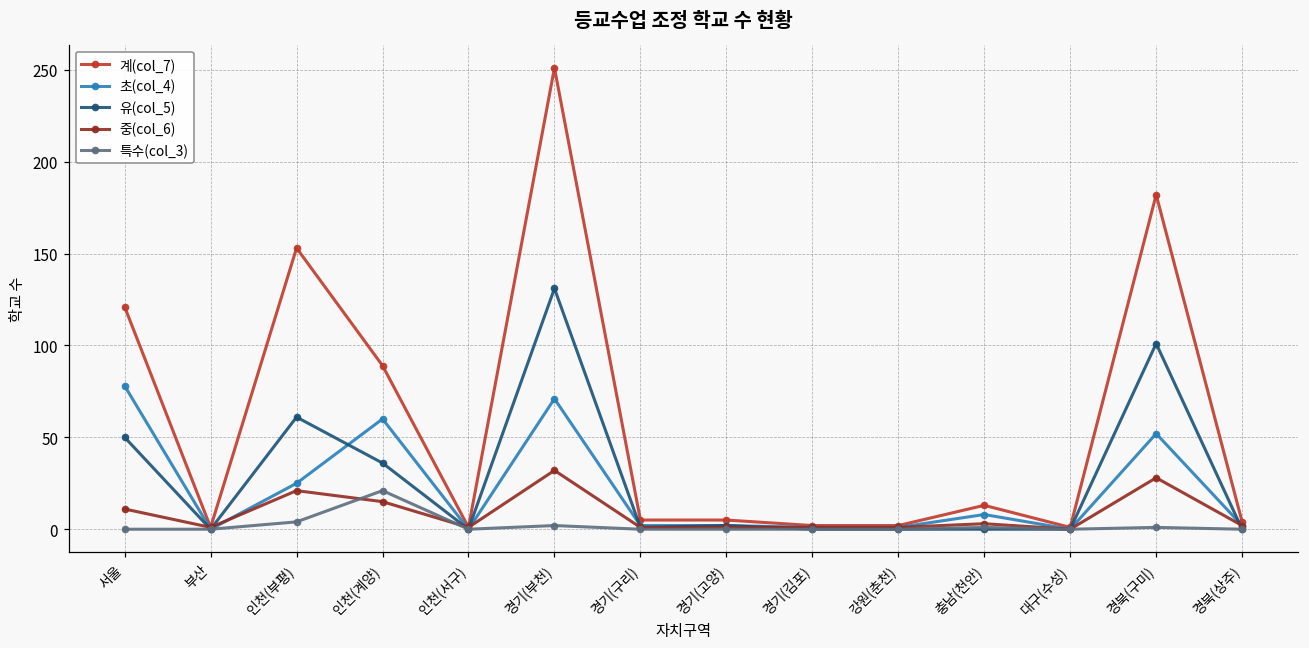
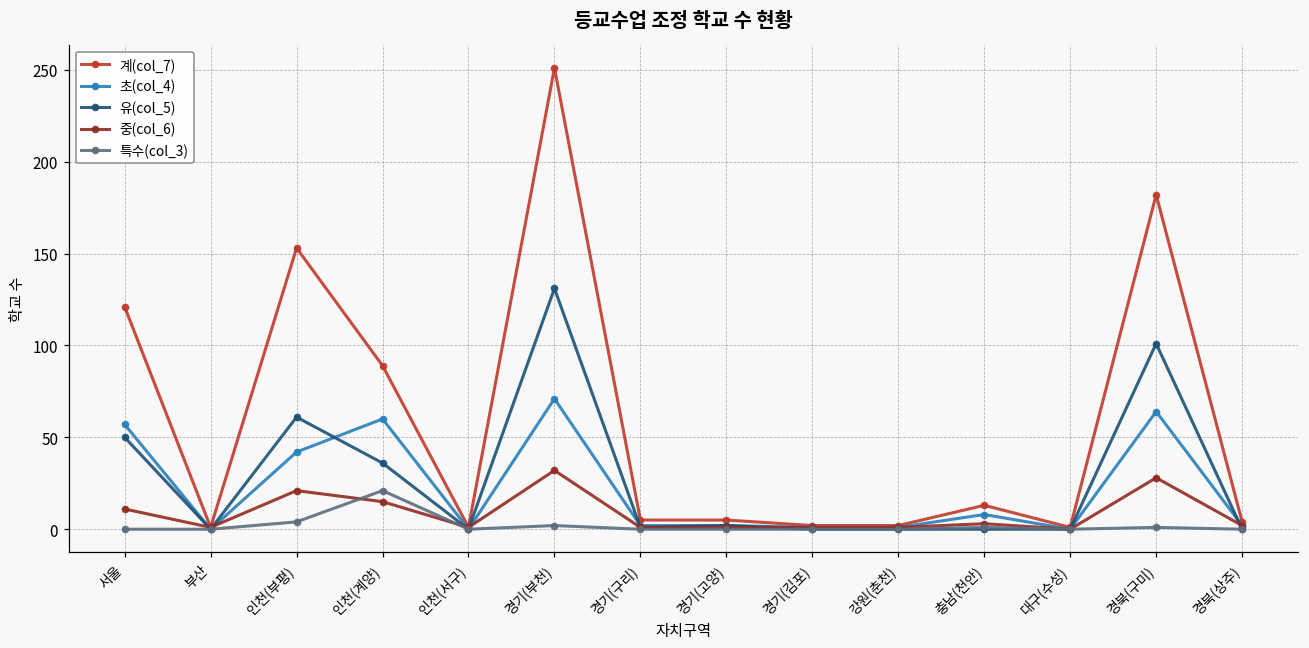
  {
    "초(col_4)": {
-     "서울": 78,
-     "인천(부평)": 25,
+     "서울": 57,
+     "인천(부평)": 42,
      "인천(계양)": 60,
      "경기(부천)": 71,
      "충남(천안)": 8,
-     "경북(구미)": 52
+     "경북(구미)": 64
    },
    "유(col_5)": {
      "서울": 50,
      "인천(부평)": 61,
      "인천(계양)": 36,
      "경기(부천)": 131,
      "경북(구미)": 101
    },
    "특수(col_3)": {
      "서울": 0,
      "인천(부평)": 4,
      "인천(계양)": 21,
      "경기(부천)": 2,
      "경북(구미)": 1
    }
  }
